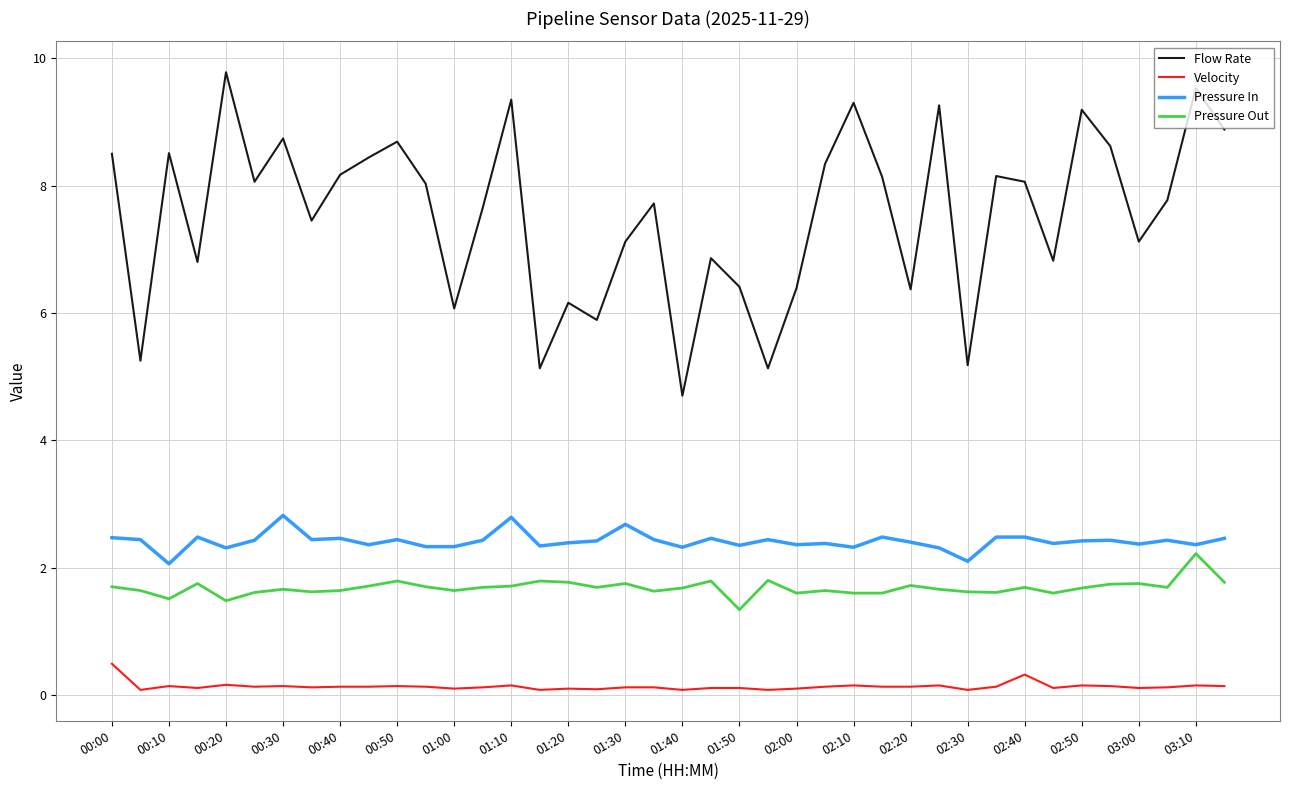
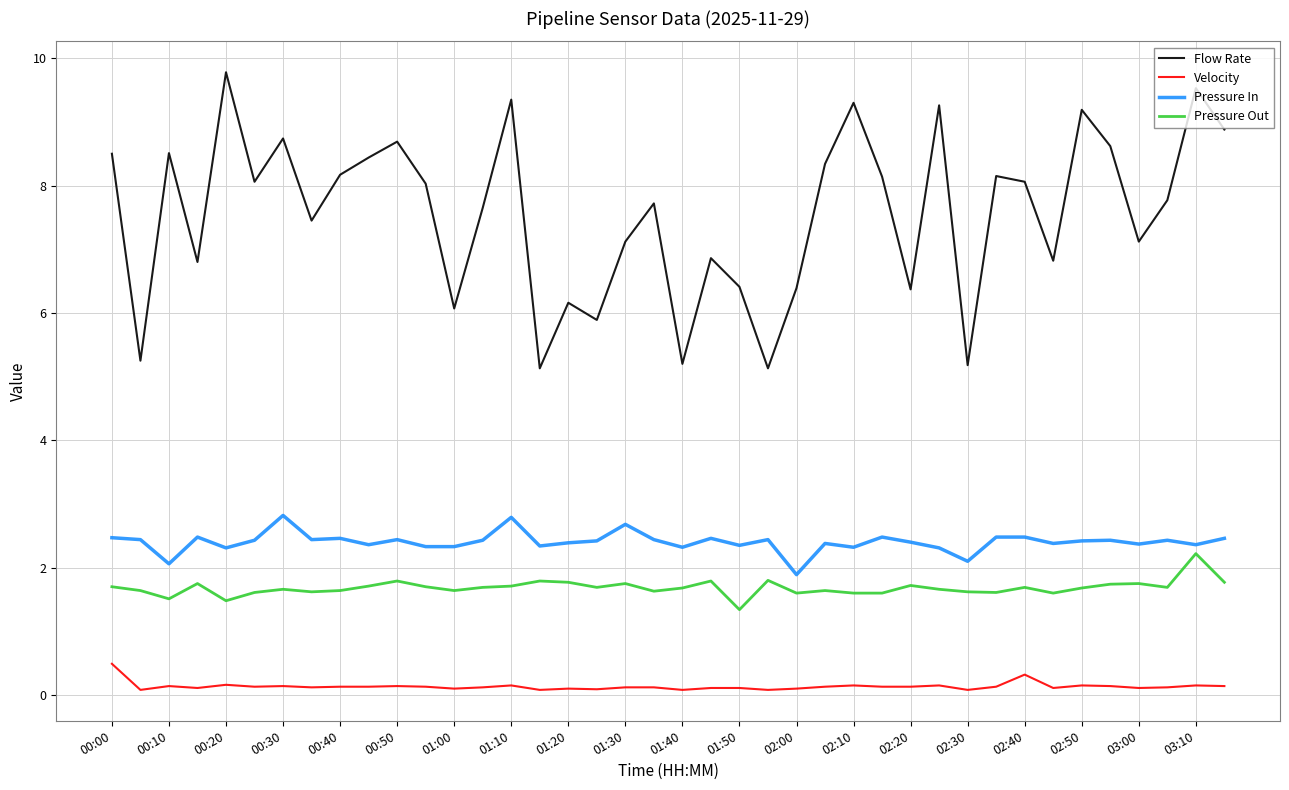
  {
    "Flow Rate": {
      "00:00": 8.5,
      "00:10": 8.5,
      "00:20": 9.8,
      "00:30": 8.7,
      "00:40": 8.2,
      "00:50": 8.7,
      "01:00": 6.1,
      "01:10": 9.4,
      "01:20": 6.2,
      "01:30": 7.1,
-     "01:40": 4.7,
+     "01:40": 5.2,
      "01:50": 6.4,
      "02:00": 6.4,
      "02:10": 9.3,
      "02:20": 6.4,
      "02:30": 5.2,
      "02:40": 8.1,
      "02:50": 9.2,
      "03:00": 7.1
    },
    "Velocity": {
      "00:00": 0.5,
      "00:10": 0.1,
      "00:20": 0.2,
      "00:30": 0.1,
      "00:40": 0.1,
      "00:50": 0.1,
      "01:00": 0.1,
      "01:10": 0.2,
      "01:20": 0.1,
      "01:30": 0.1,
      "01:40": 0.1,
      "01:50": 0.1,
      "02:00": 0.1,
      "02:10": 0.2,
      "02:20": 0.1,
      "02:30": 0.1,
      "02:40": 0.3,
      "02:50": 0.2,
      "03:00": 0.1,
      "03:10": 0.2
    },
    "Pressure In": {
      "00:00": 2.5,
      "00:10": 2.1,
      "00:20": 2.3,
      "00:30": 2.8,
      "00:40": 2.5,
      "00:50": 2.4,
      "01:00": 2.3,
      "01:10": 2.8,
      "01:20": 2.4,
      "01:30": 2.7,
      "01:40": 2.3,
      "01:50": 2.4,
-     "02:00": 2.4,
+     "02:00": 1.9,
      "02:10": 2.3,
      "02:20": 2.4,
      "02:30": 2.1,
      "02:40": 2.5,
      "02:50": 2.4,
      "03:00": 2.4,
      "03:10": 2.4
    },
    "Pressure Out": {
      "00:00": 1.7,
      "00:10": 1.5,
      "00:20": 1.5,
      "00:30": 1.7,
      "00:40": 1.6,
      "00:50": 1.8,
      "01:00": 1.6,
      "01:10": 1.7,
      "01:20": 1.8,
      "01:30": 1.8,
      "01:40": 1.7,
      "01:50": 1.3,
      "02:00": 1.6,
      "02:10": 1.6,
      "02:20": 1.7,
      "02:30": 1.6,
      "02:40": 1.7,
      "02:50": 1.7,
      "03:00": 1.8,
      "03:10": 2.2
    }
  }
